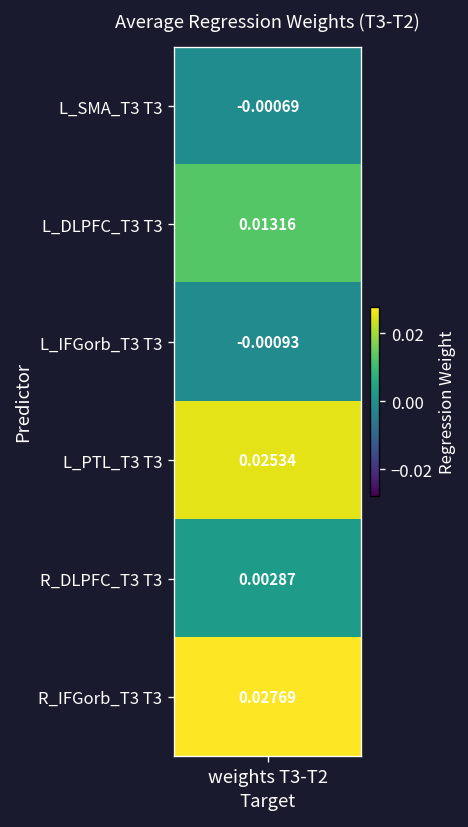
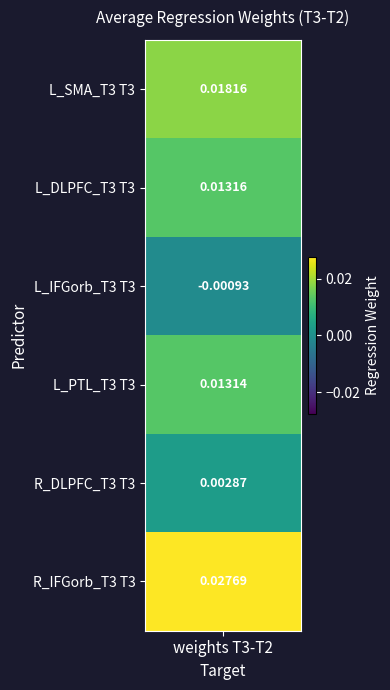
  {
    "L_SMA_T3 T3": {
-     "weights T3-T2": -0.00069
+     "weights T3-T2": 0.01816
    },
    "L_DLPFC_T3 T3": {
      "weights T3-T2": 0.01316
    },
    "L_IFGorb_T3 T3": {
      "weights T3-T2": -0.00093
    },
    "L_PTL_T3 T3": {
-     "weights T3-T2": 0.02534
+     "weights T3-T2": 0.01314
    },
    "R_DLPFC_T3 T3": {
      "weights T3-T2": 0.00287
    },
    "R_IFGorb_T3 T3": {
      "weights T3-T2": 0.02769
    }
  }
